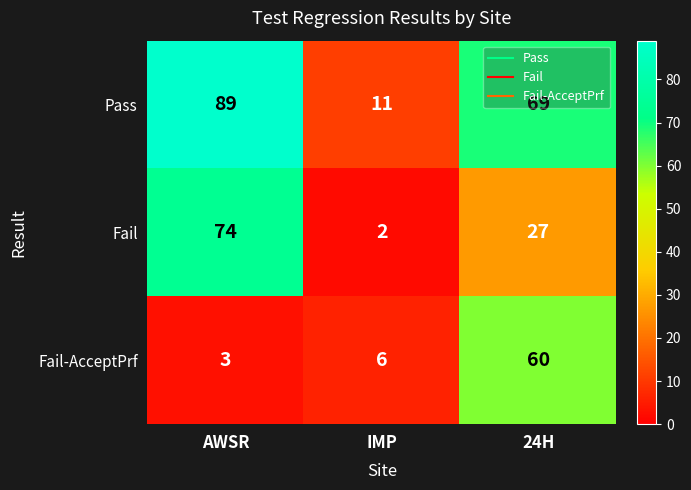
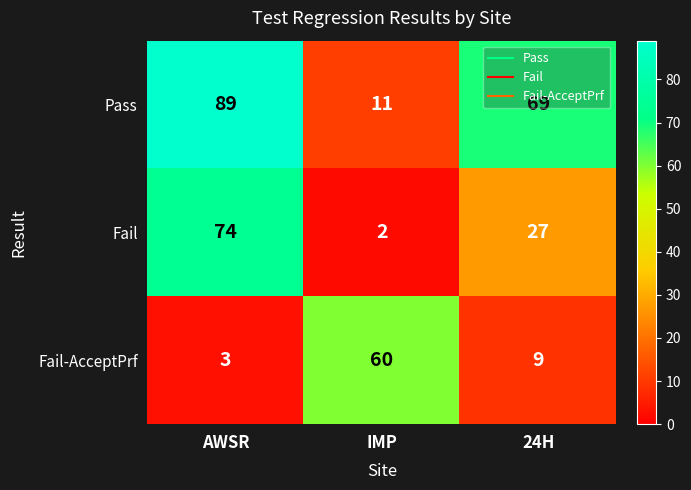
  {
    "Pass": {
      "AWSR": 89,
      "IMP": 11
    },
    "Fail": {
      "AWSR": 74,
      "IMP": 2,
      "24H": 27
    },
    "Fail-AcceptPrf": {
      "AWSR": 3,
-     "IMP": 6,
-     "24H": 60
+     "IMP": 60,
+     "24H": 9
    }
  }
